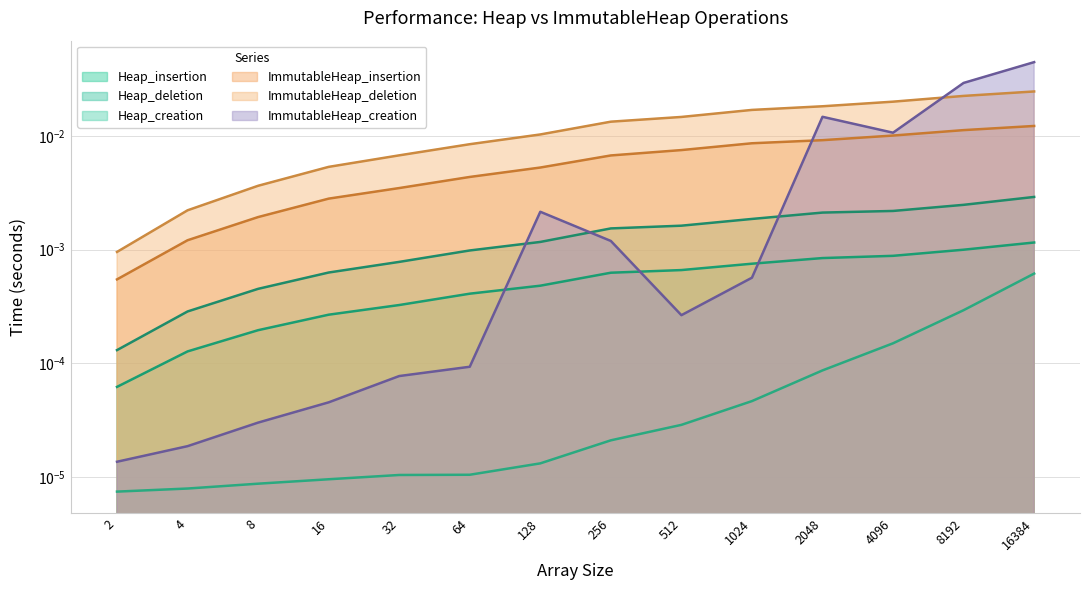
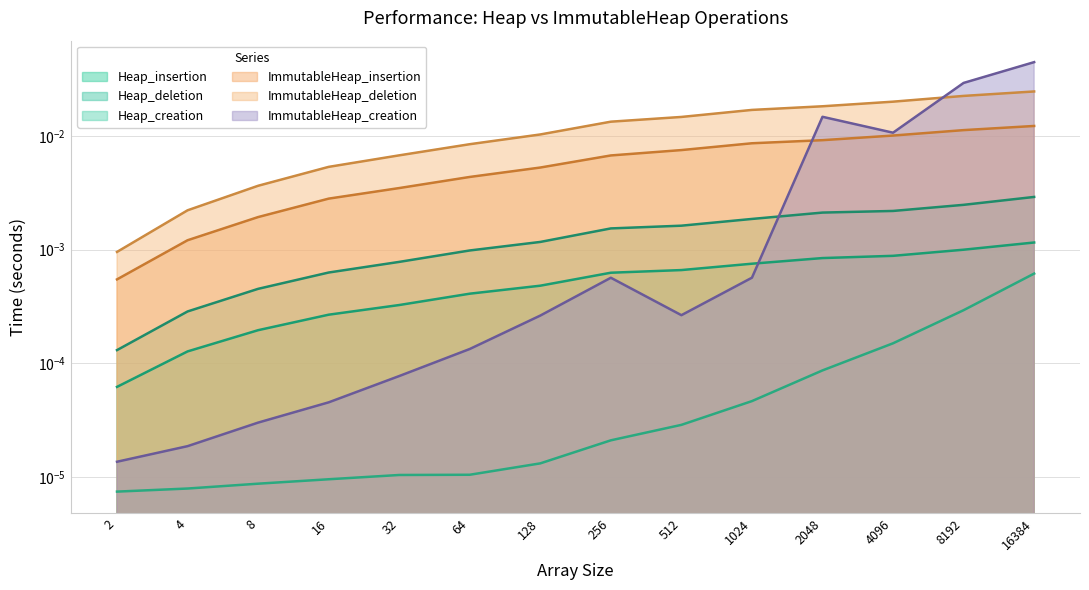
  {
    "ImmutableHeap_creation": {
      "2": 0.000014,
      "4": 0.000019,
      "8": 0.00003,
      "16": 0.000045,
      "32": 0.00008,
-     "64": 0.00009,
-     "128": 0.0022,
-     "256": 0.0012,
+     "64": 0.00013,
+     "128": 0.00026,
+     "256": 0.0006,
      "512": 0.00027,
      "1024": 0.0006,
      "2048": 0.015,
      "4096": 0.011,
      "8192": 0.029,
      "16384": 0.045
    }
  }
